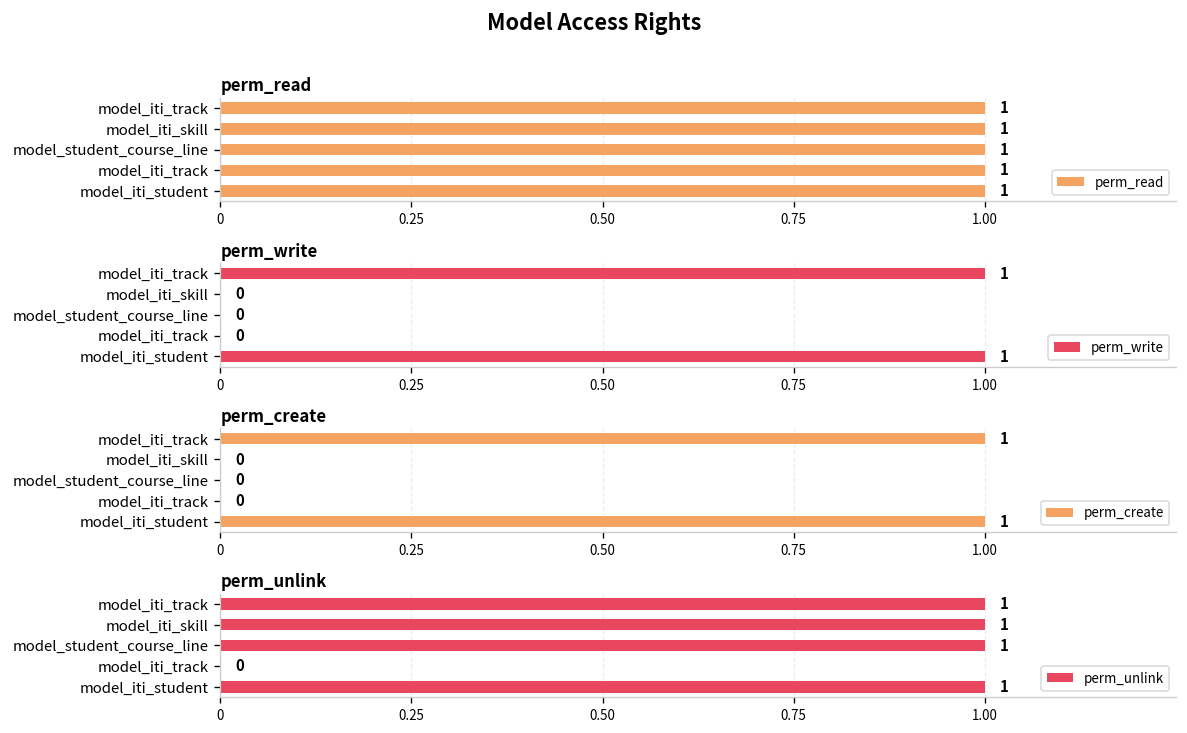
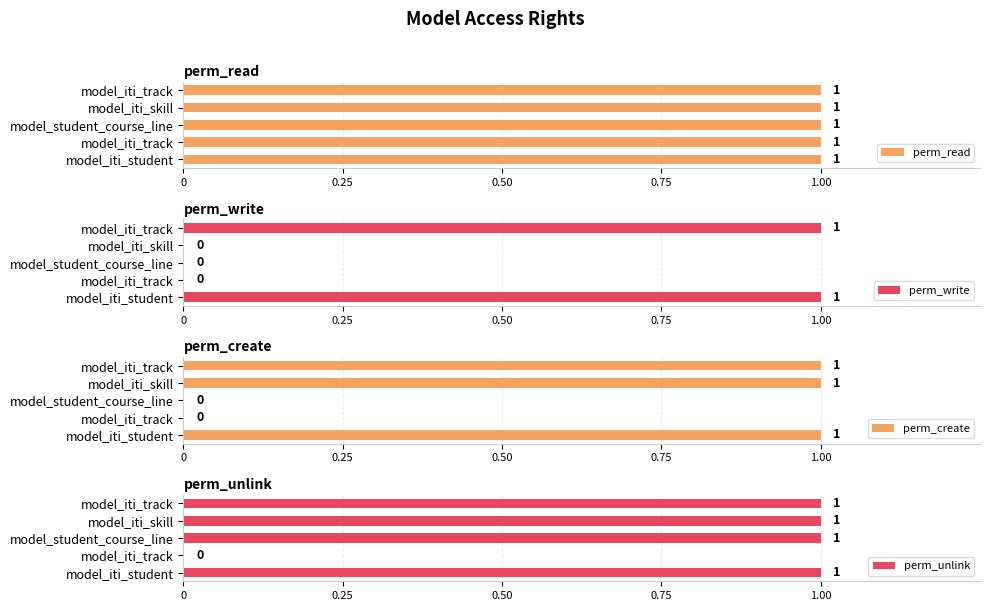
  {
    "perm_read": {
      "model_iti_skill": 1,
      "model_student_course_line": 1,
      "model_iti_student": 1
    },
    "perm_write": {
      "model_iti_skill": 0,
      "model_student_course_line": 0,
      "model_iti_student": 1
    },
    "perm_create": {
-     "model_iti_skill": 0,
+     "model_iti_skill": 1,
      "model_student_course_line": 0,
      "model_iti_student": 1
    },
    "perm_unlink": {
      "model_iti_skill": 1,
      "model_student_course_line": 1,
      "model_iti_student": 1
    }
  }
